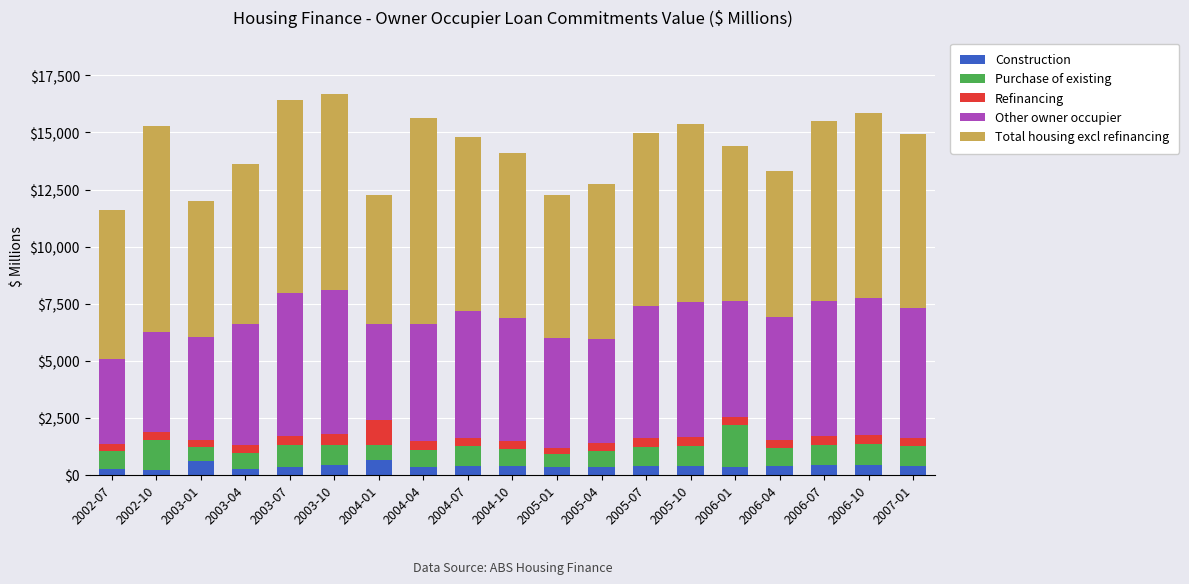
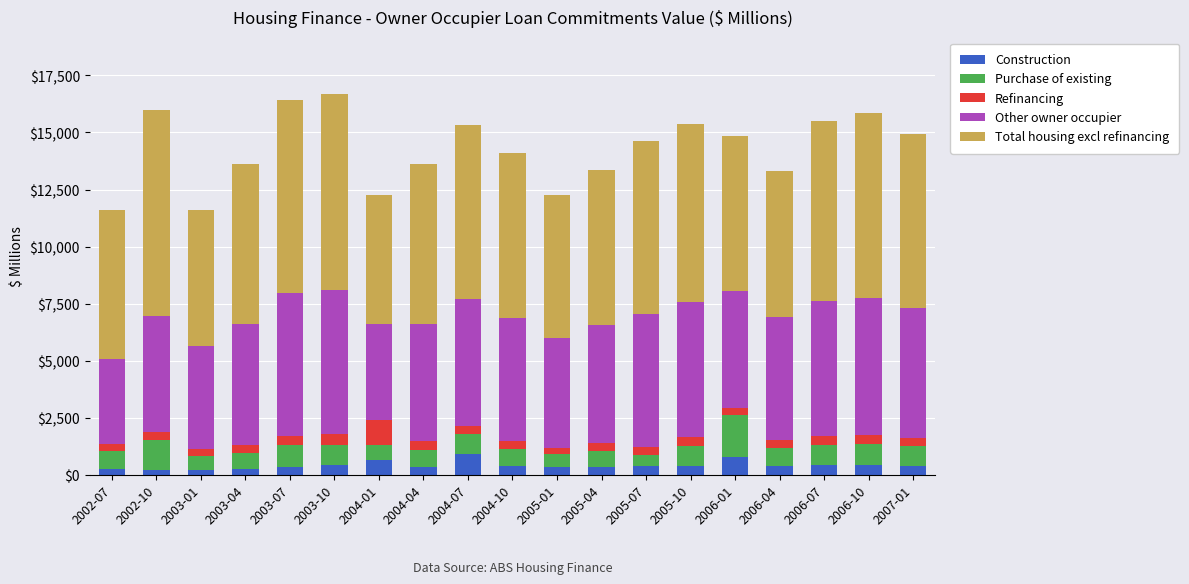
  {
    "Construction": {
      "2002-07": "$200",
      "2002-10": "$200",
-     "2003-01": "$600",
+     "2003-01": "$200",
      "2003-04": "$300",
      "2003-07": "$300",
      "2003-10": "$400",
      "2004-01": "$700",
      "2004-04": "$400",
-     "2004-07": "$400",
+     "2004-07": "$900",
      "2004-10": "$400",
      "2005-01": "$300",
      "2005-04": "$300",
      "2005-07": "$400",
      "2005-10": "$400",
-     "2006-01": "$400",
+     "2006-01": "$800",
      "2006-04": "$400",
      "2006-07": "$400",
      "2006-10": "$400",
      "2007-01": "$400"
    },
    "Purchase of existing": {
      "2002-07": "$800",
      "2002-10": "$1,300",
      "2003-01": "$600",
      "2003-04": "$700",
      "2003-07": "$900",
      "2003-10": "$900",
      "2004-01": "$600",
      "2004-04": "$700",
      "2004-07": "$900",
      "2004-10": "$800",
      "2005-01": "$600",
      "2005-04": "$700",
-     "2005-07": "$900",
+     "2005-07": "$500",
      "2005-10": "$900",
      "2006-01": "$1,800",
      "2006-04": "$800",
      "2006-07": "$900",
      "2006-10": "$900",
      "2007-01": "$900"
    },
    "Refinancing": {
      "2002-07": "$300",
      "2002-10": "$300",
      "2003-01": "$300",
      "2003-04": "$300",
      "2003-07": "$400",
      "2003-10": "$500",
      "2004-01": "$1,100",
      "2004-04": "$400",
      "2004-07": "$400",
      "2004-10": "$300",
      "2005-01": "$300",
      "2005-04": "$300",
      "2005-07": "$400",
      "2005-10": "$400",
      "2006-01": "$300",
      "2006-04": "$300",
      "2006-07": "$400",
      "2006-10": "$400",
      "2007-01": "$400"
    },
    "Other owner occupier": {
      "2002-07": "$3,700",
-     "2002-10": "$4,400",
+     "2002-10": "$5,100",
      "2003-01": "$4,500",
      "2003-04": "$5,300",
      "2003-07": "$6,300",
      "2003-10": "$6,300",
      "2004-01": "$4,200",
      "2004-04": "$5,100",
      "2004-07": "$5,600",
      "2004-10": "$5,400",
      "2005-01": "$4,800",
-     "2005-04": "$4,600",
+     "2005-04": "$5,200",
      "2005-07": "$5,800",
      "2005-10": "$5,900",
      "2006-01": "$5,100",
      "2006-04": "$5,400",
      "2006-07": "$5,900",
      "2006-10": "$6,000",
      "2007-01": "$5,700"
    },
    "Total housing excl refinancing": {
      "2002-07": "$6,500",
      "2002-10": "$9,000",
      "2003-01": "$5,900",
      "2003-04": "$7,000",
      "2003-07": "$8,500",
      "2003-10": "$8,600",
      "2004-01": "$5,700",
-     "2004-04": "$9,000",
+     "2004-04": "$7,000",
      "2004-07": "$7,600",
      "2004-10": "$7,300",
      "2005-01": "$6,300",
      "2005-04": "$6,800",
      "2005-07": "$7,600",
      "2005-10": "$7,800",
      "2006-01": "$6,800",
      "2006-04": "$6,400",
      "2006-07": "$7,900",
      "2006-10": "$8,100",
      "2007-01": "$7,600"
    }
  }
